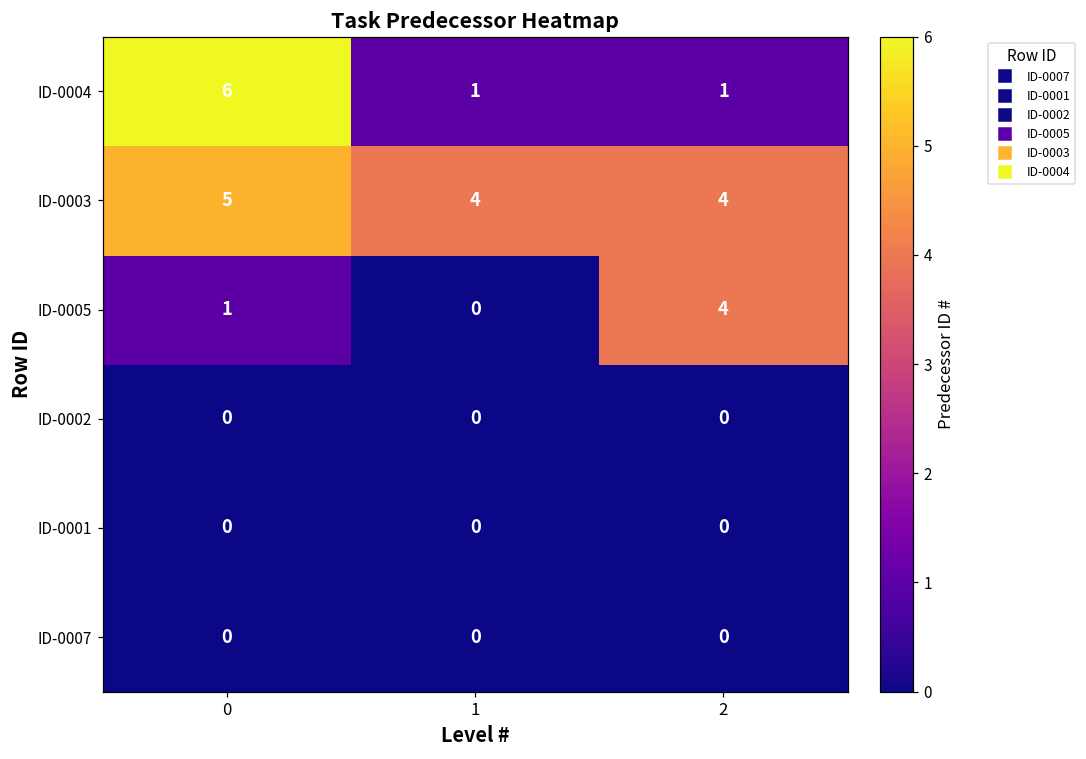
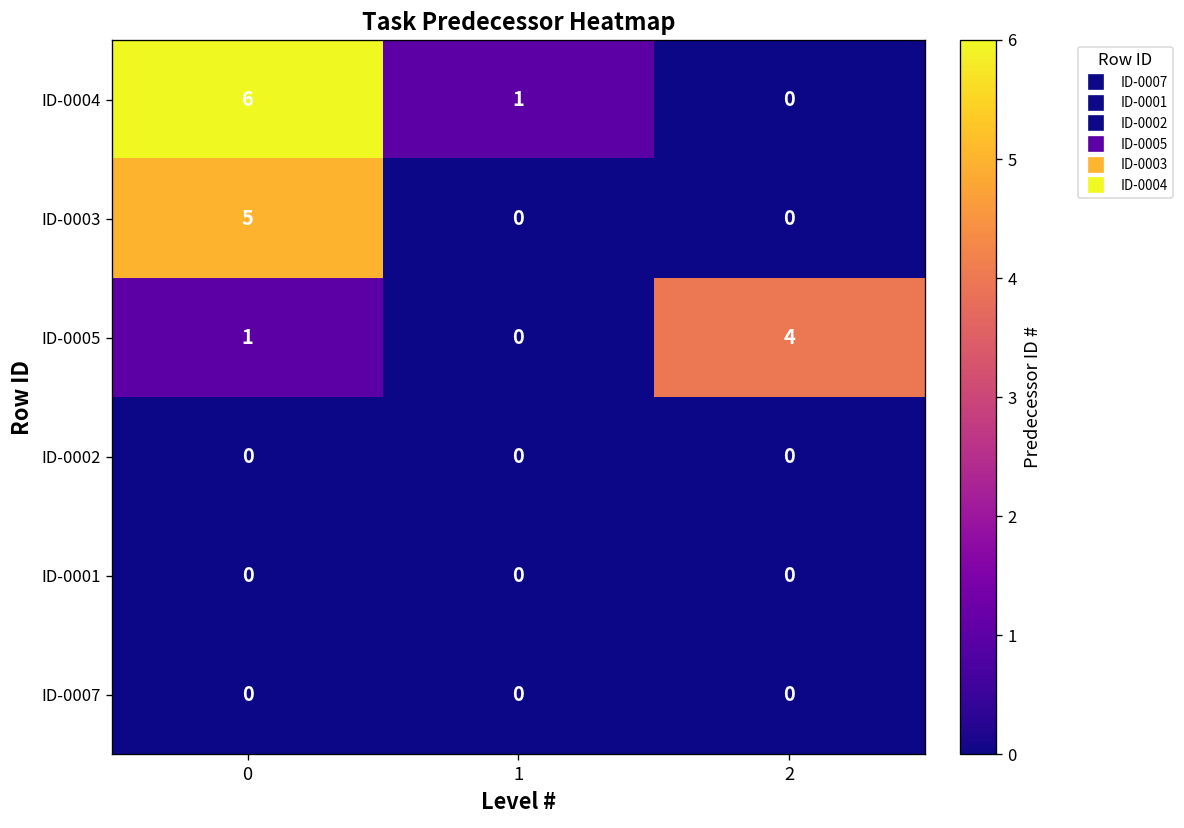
  {
    "ID-0004": {
      "0": 6,
      "1": 1,
-     "2": 1
+     "2": 0
    },
    "ID-0003": {
      "0": 5,
-     "1": 4,
-     "2": 4
+     "1": 0,
+     "2": 0
    },
    "ID-0005": {
      "0": 1,
      "1": 0,
      "2": 4
    },
    "ID-0002": {
      "0": 0,
      "1": 0,
      "2": 0
    },
    "ID-0001": {
      "0": 0,
      "1": 0,
      "2": 0
    },
    "ID-0007": {
      "0": 0,
      "1": 0,
      "2": 0
    }
  }
